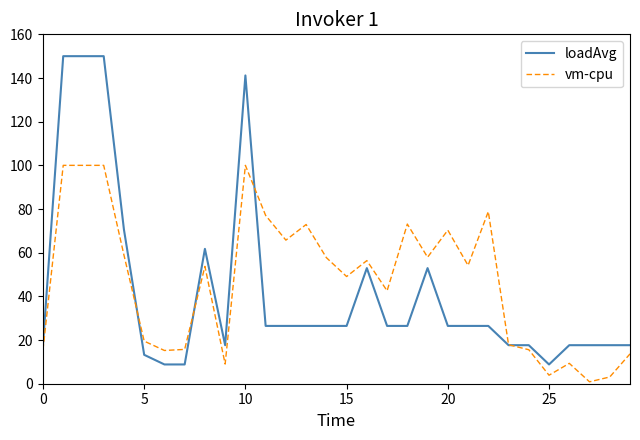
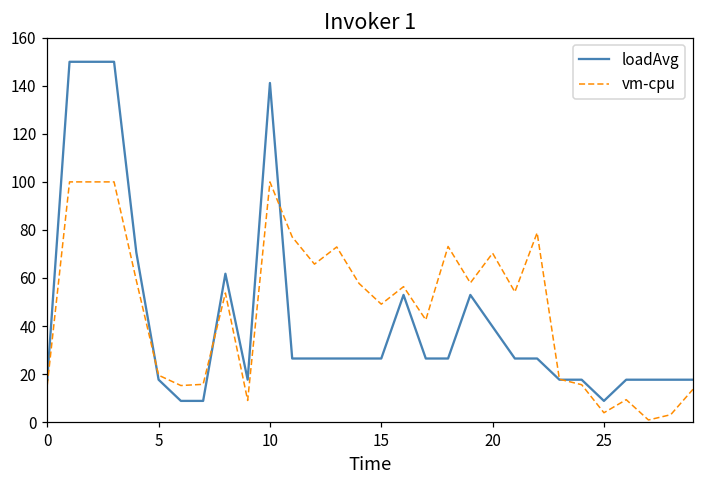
  {
    "loadAvg": {
      "0": 18,
-     "5": 13,
+     "5": 18,
      "10": 141,
      "15": 26,
-     "20": 26,
+     "20": 40,
      "25": 9
    },
    "vm-cpu": {
      "0": 15,
      "5": 20,
      "10": 100,
      "15": 49,
      "20": 70,
      "25": 4
    }
  }
